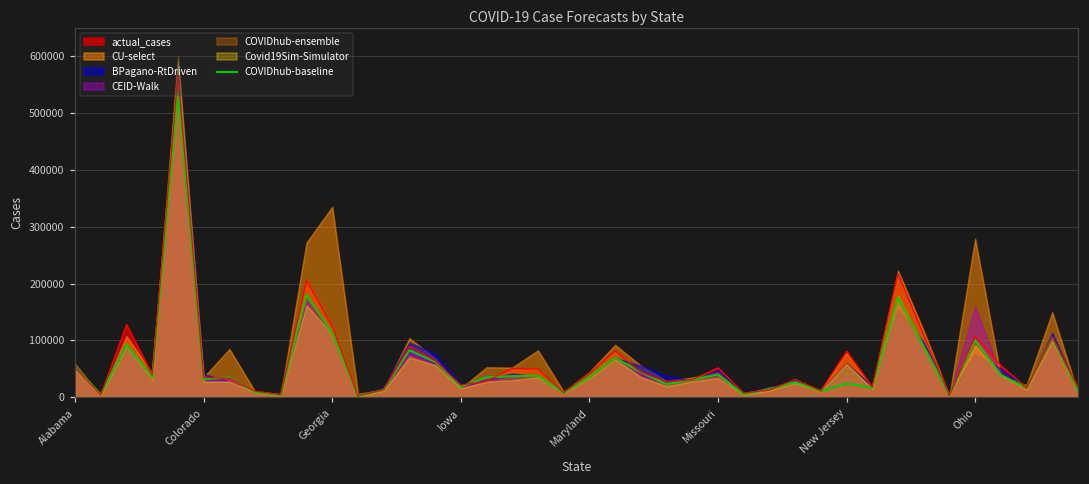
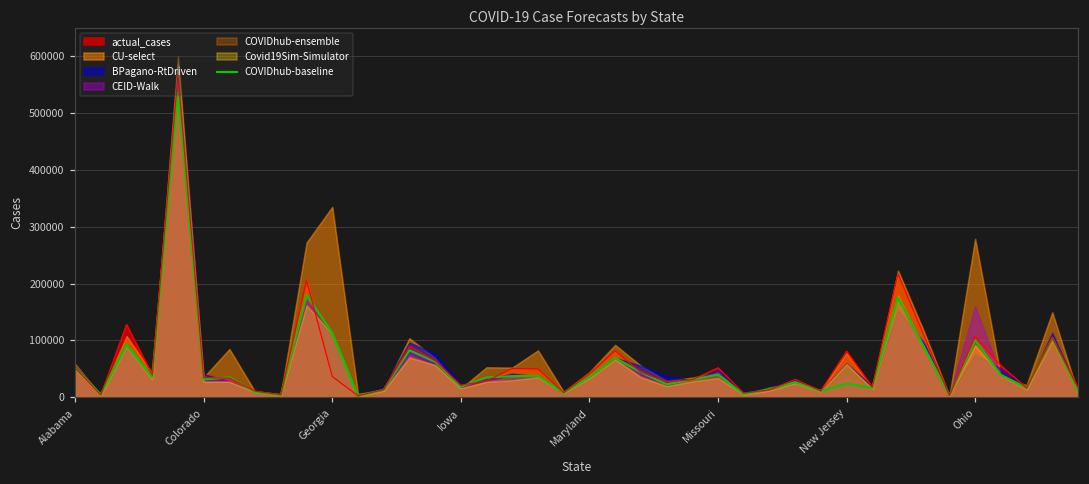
  {
    "actual_cases": {
-     "Georgia": 120000,
+     "Georgia": 40000,
      "Ohio": 110000
    },
    "COVIDhub-baseline": {
      "New Jersey": 20000,
      "Ohio": 100000
    },
    "CU-select": {
      "Georgia": 340000,
      "Ohio": 280000
    },
    "BPagano-RtDriven": {
      "Colorado": 40000,
      "Ohio": 70000
    },
    "CEID-Walk": {
      "New Jersey": 40000,
      "Ohio": 160000
    }
  }
